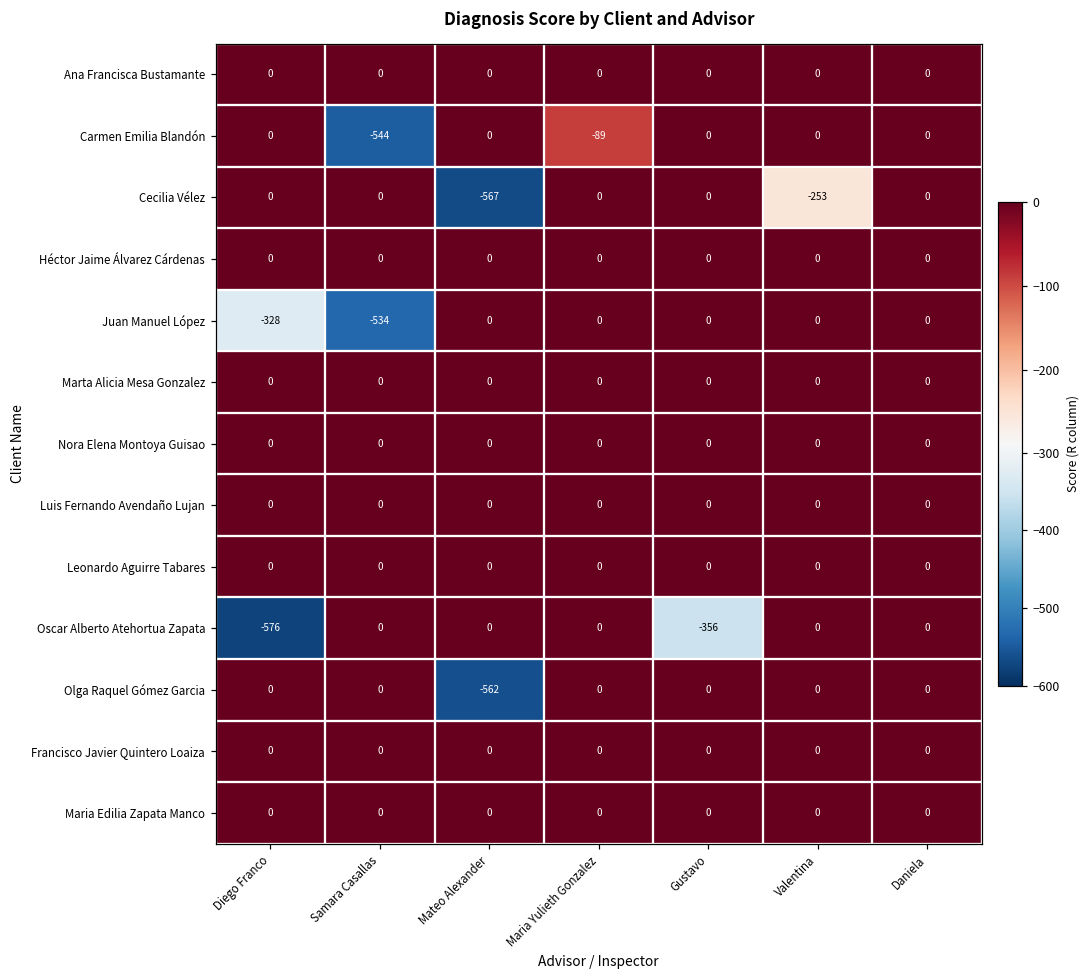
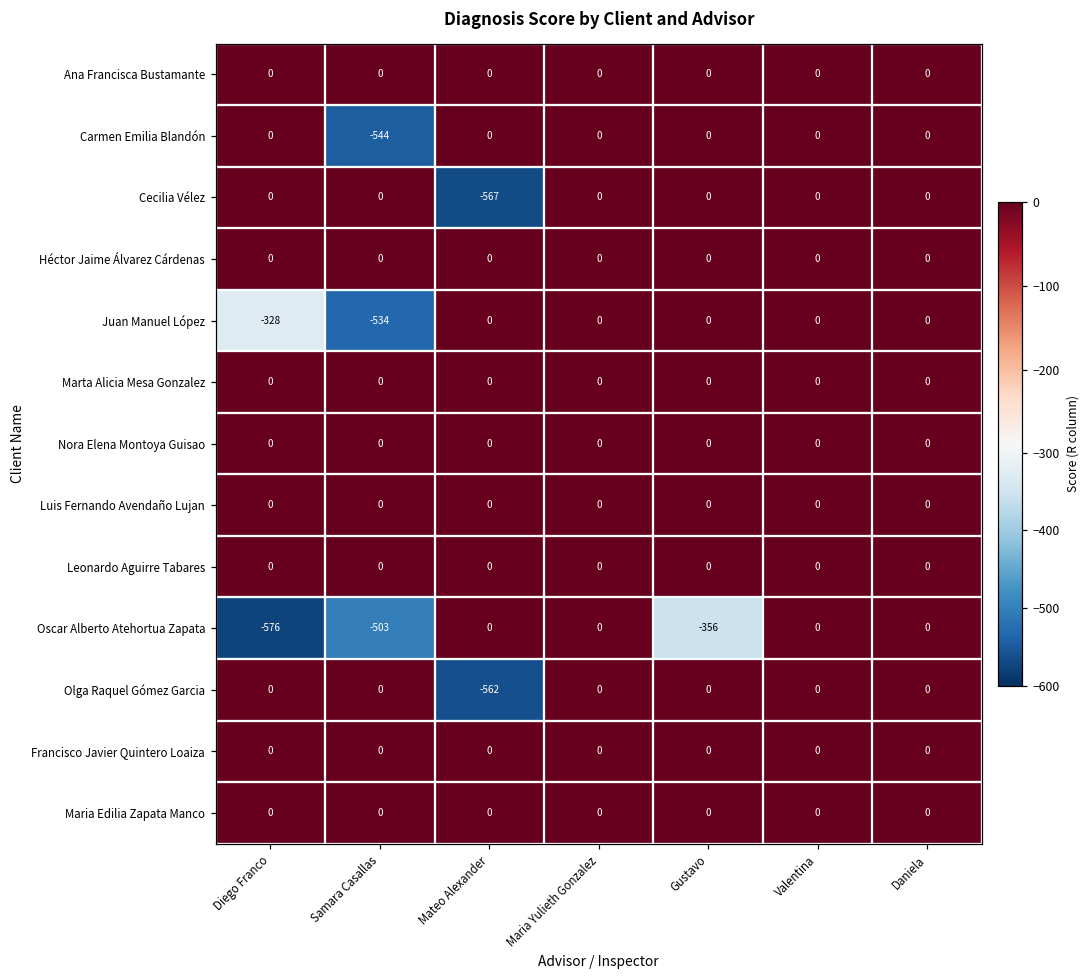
  {
    "Ana Francisca Bustamante": {
      "Diego Franco": 0,
      "Samara Casallas": 0,
      "Mateo Alexander": 0,
      "Maria Yulieth Gonzalez": 0,
      "Gustavo": 0,
      "Valentina": 0,
      "Daniela": 0
    },
    "Carmen Emilia Blandón": {
      "Diego Franco": 0,
      "Samara Casallas": -544,
      "Mateo Alexander": 0,
-     "Maria Yulieth Gonzalez": -89,
+     "Maria Yulieth Gonzalez": 0,
      "Gustavo": 0,
      "Valentina": 0,
      "Daniela": 0
    },
    "Cecilia Vélez": {
      "Diego Franco": 0,
      "Samara Casallas": 0,
      "Mateo Alexander": -567,
      "Maria Yulieth Gonzalez": 0,
      "Gustavo": 0,
-     "Valentina": -253,
+     "Valentina": 0,
      "Daniela": 0
    },
    "Héctor Jaime Álvarez Cárdenas": {
      "Diego Franco": 0,
      "Samara Casallas": 0,
      "Mateo Alexander": 0,
      "Maria Yulieth Gonzalez": 0,
      "Gustavo": 0,
      "Valentina": 0,
      "Daniela": 0
    },
    "Juan Manuel López": {
      "Diego Franco": -328,
      "Samara Casallas": -534,
      "Mateo Alexander": 0,
      "Maria Yulieth Gonzalez": 0,
      "Gustavo": 0,
      "Valentina": 0,
      "Daniela": 0
    },
    "Marta Alicia Mesa Gonzalez": {
      "Diego Franco": 0,
      "Samara Casallas": 0,
      "Mateo Alexander": 0,
      "Maria Yulieth Gonzalez": 0,
      "Gustavo": 0,
      "Valentina": 0,
      "Daniela": 0
    },
    "Nora Elena Montoya Guisao": {
      "Diego Franco": 0,
      "Samara Casallas": 0,
      "Mateo Alexander": 0,
      "Maria Yulieth Gonzalez": 0,
      "Gustavo": 0,
      "Valentina": 0,
      "Daniela": 0
    },
    "Luis Fernando Avendaño Lujan": {
      "Diego Franco": 0,
      "Samara Casallas": 0,
      "Mateo Alexander": 0,
      "Maria Yulieth Gonzalez": 0,
      "Gustavo": 0,
      "Valentina": 0,
      "Daniela": 0
    },
    "Leonardo Aguirre Tabares": {
      "Diego Franco": 0,
      "Samara Casallas": 0,
      "Mateo Alexander": 0,
      "Maria Yulieth Gonzalez": 0,
      "Gustavo": 0,
      "Valentina": 0,
      "Daniela": 0
    },
    "Oscar Alberto Atehortua Zapata": {
      "Diego Franco": -576,
-     "Samara Casallas": 0,
+     "Samara Casallas": -503,
      "Mateo Alexander": 0,
      "Maria Yulieth Gonzalez": 0,
      "Gustavo": -356,
      "Valentina": 0,
      "Daniela": 0
    },
    "Olga Raquel Gómez Garcia": {
      "Diego Franco": 0,
      "Samara Casallas": 0,
      "Mateo Alexander": -562,
      "Maria Yulieth Gonzalez": 0,
      "Gustavo": 0,
      "Valentina": 0,
      "Daniela": 0
    },
    "Francisco Javier Quintero Loaiza": {
      "Diego Franco": 0,
      "Samara Casallas": 0,
      "Mateo Alexander": 0,
      "Maria Yulieth Gonzalez": 0,
      "Gustavo": 0,
      "Valentina": 0,
      "Daniela": 0
    },
    "Maria Edilia Zapata Manco": {
      "Diego Franco": 0,
      "Samara Casallas": 0,
      "Mateo Alexander": 0,
      "Maria Yulieth Gonzalez": 0,
      "Gustavo": 0,
      "Valentina": 0,
      "Daniela": 0
    }
  }
